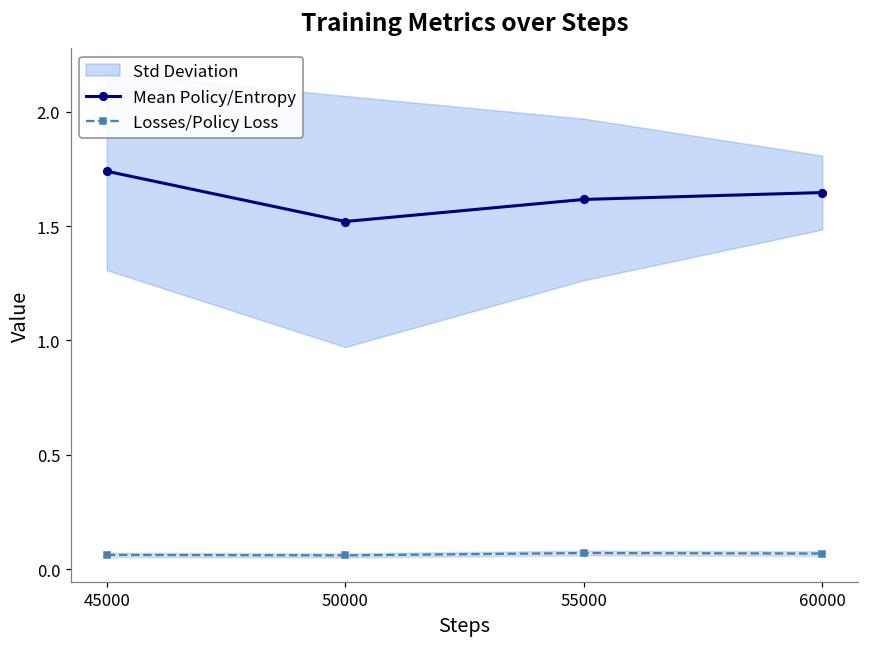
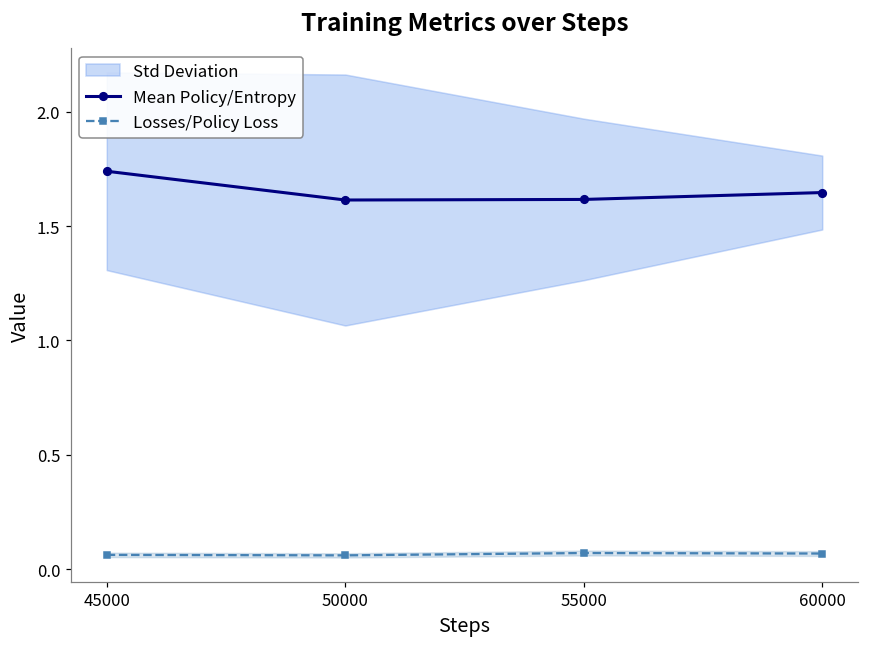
  {
    "Mean Policy/Entropy": {
      "45000": 1.74,
-     "50000": 1.52,
+     "50000": 1.61,
      "55000": 1.62,
      "60000": 1.65
    }
  }
